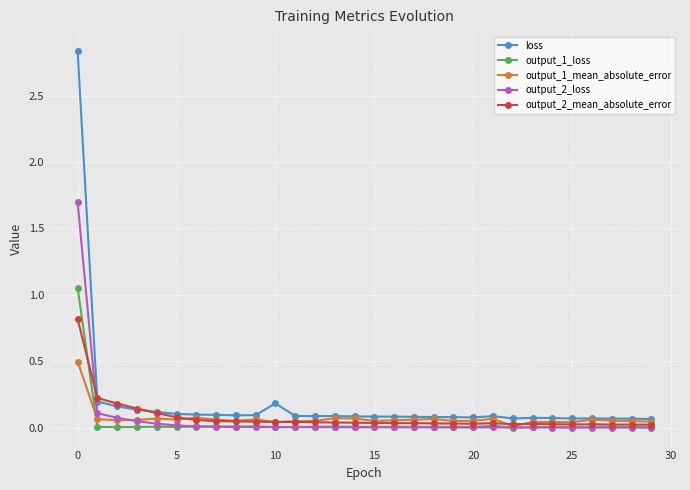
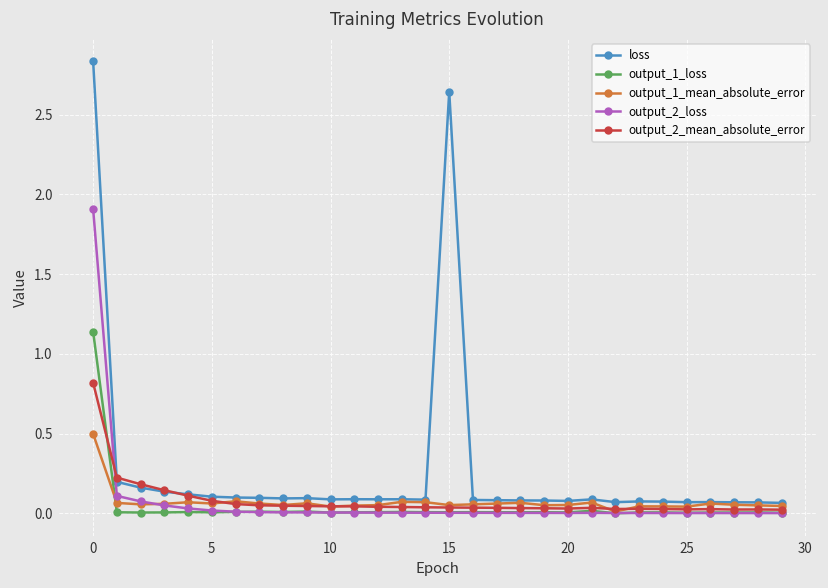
  {
    "loss": {
      "0": 2.84,
      "5": 0.10,
-     "10": 0.18,
-     "15": 0.08,
+     "10": 0.09,
+     "15": 2.64,
      "20": 0.08,
      "25": 0.07
    },
    "output_1_loss": {
-     "0": 1.05
+     "0": 1.14
    },
    "output_2_loss": {
-     "0": 1.70
+     "0": 1.91
    }
  }
